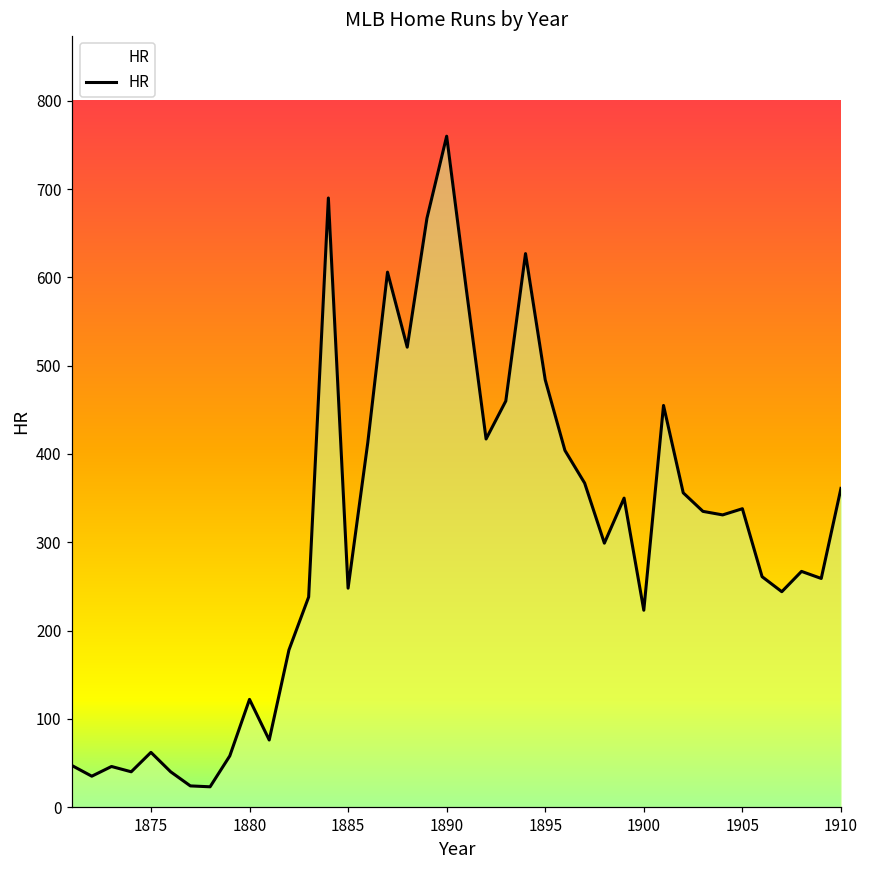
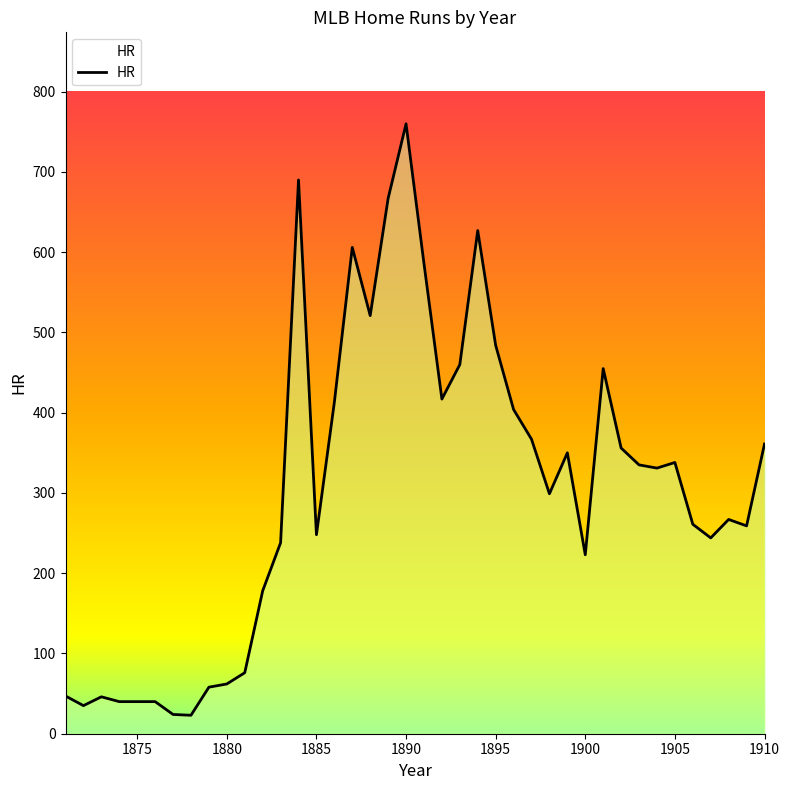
  {
-   "1875": 60,
-   "1880": 120,
+   "1875": 40,
+   "1880": 60,
    "1885": 250,
    "1890": 760,
    "1895": 480,
    "1900": 220,
    "1905": 340,
    "1910": 360
  }
